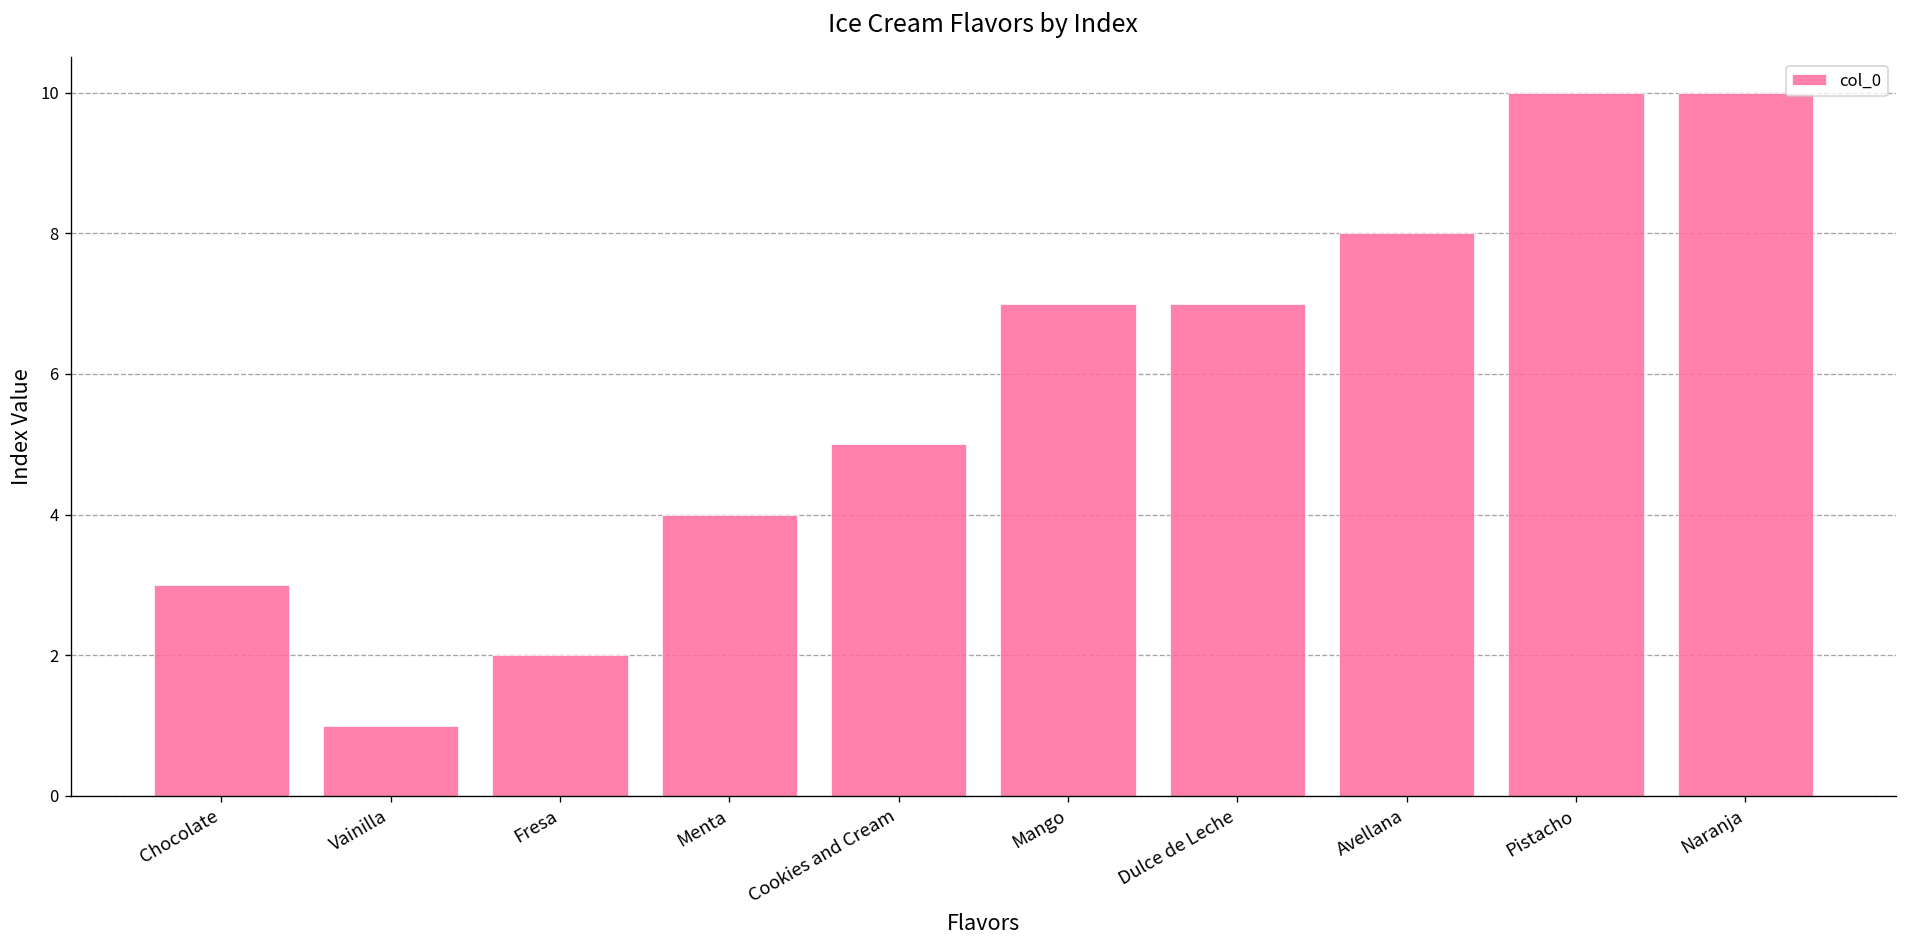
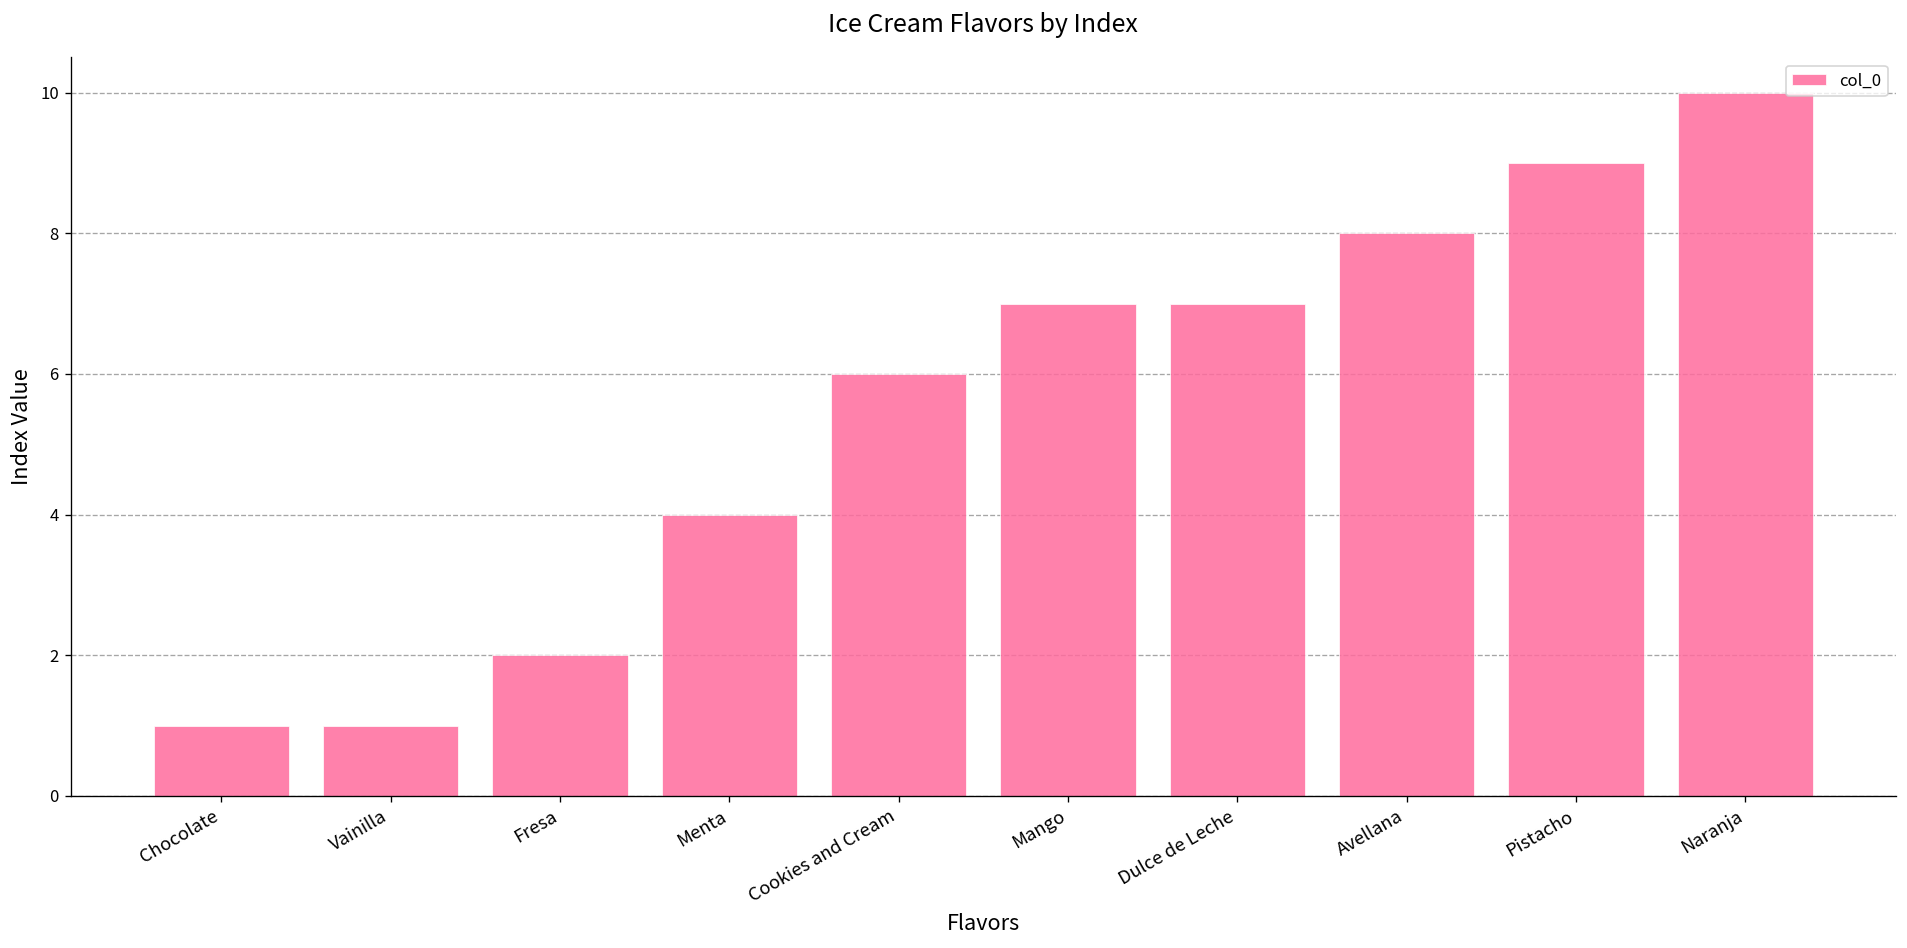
  {
-   "Chocolate": 3,
+   "Chocolate": 1,
    "Vainilla": 1,
    "Fresa": 2,
    "Menta": 4,
-   "Cookies and Cream": 5,
+   "Cookies and Cream": 6,
    "Mango": 7,
    "Dulce de Leche": 7,
    "Avellana": 8,
-   "Pistacho": 10,
+   "Pistacho": 9,
    "Naranja": 10
  }
